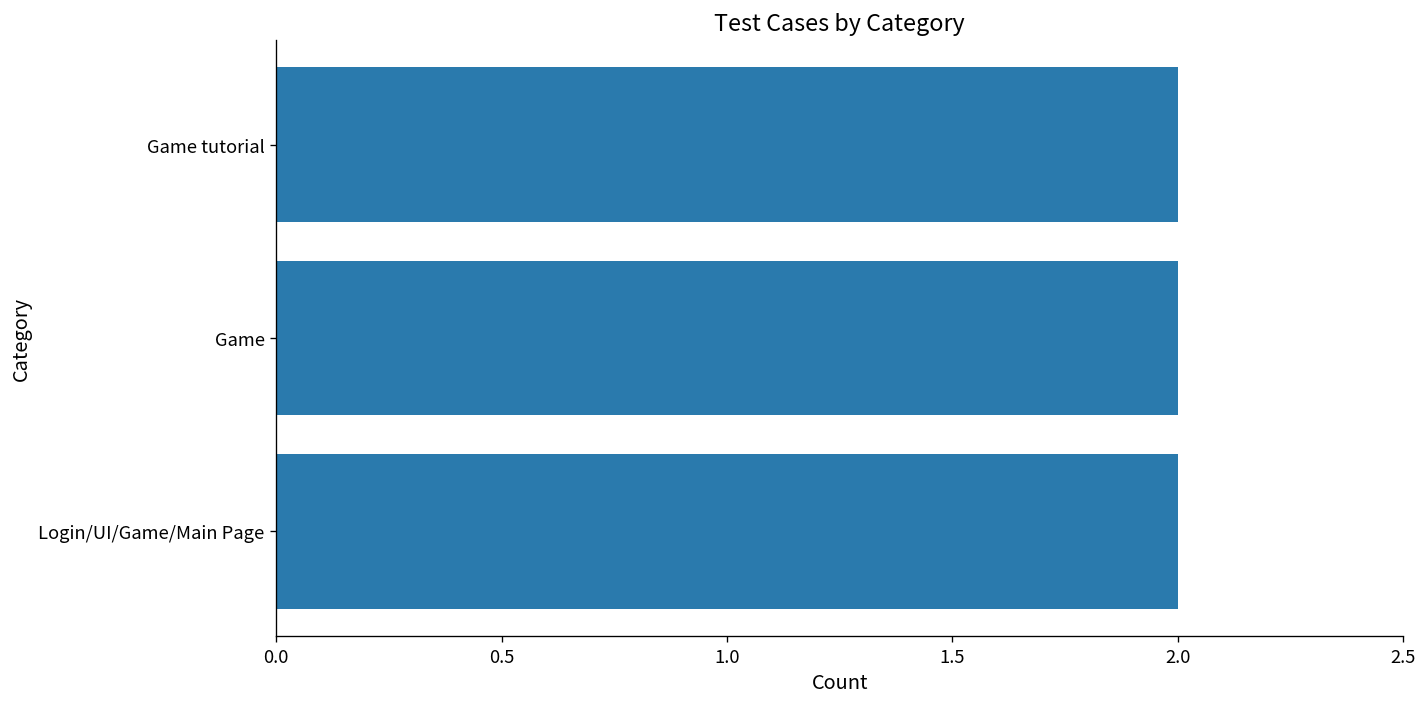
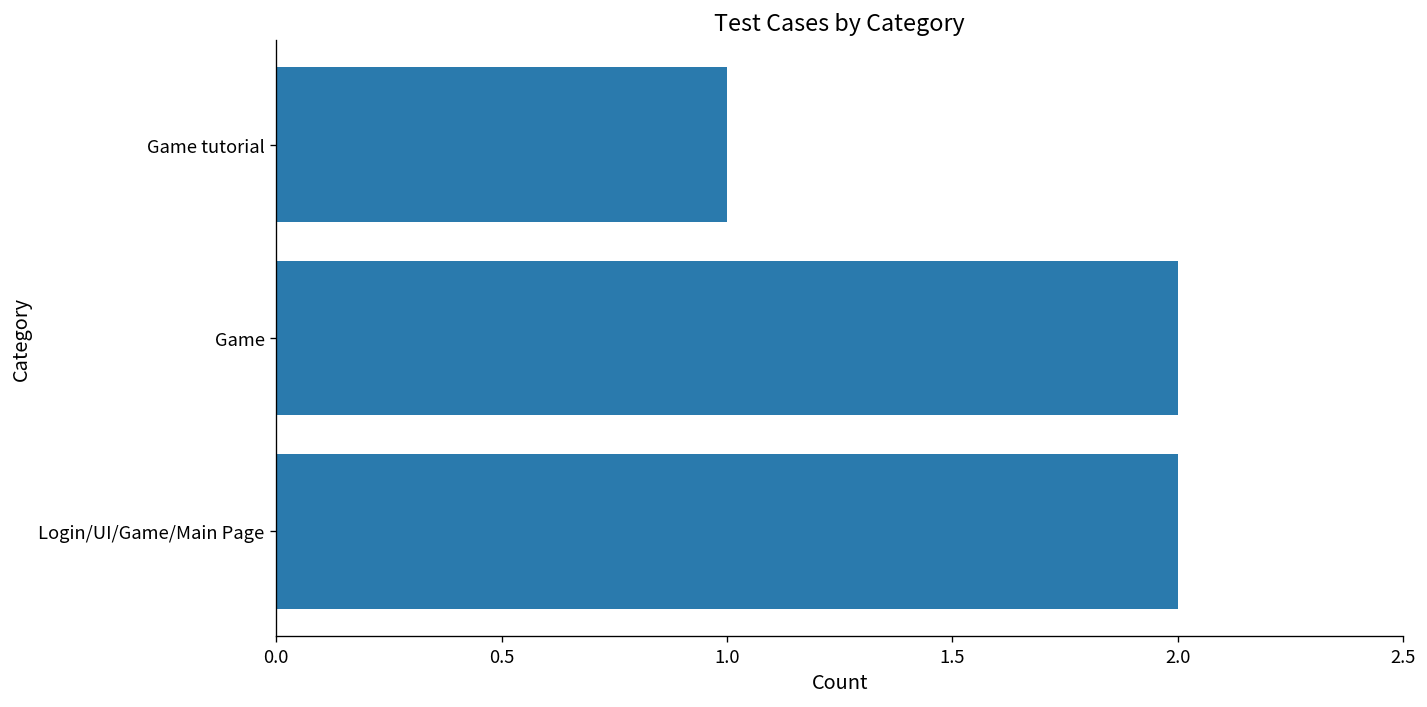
  {
-   "Game tutorial": 2,
+   "Game tutorial": 1,
    "Game": 2,
    "Login/UI/Game/Main Page": 2
  }
